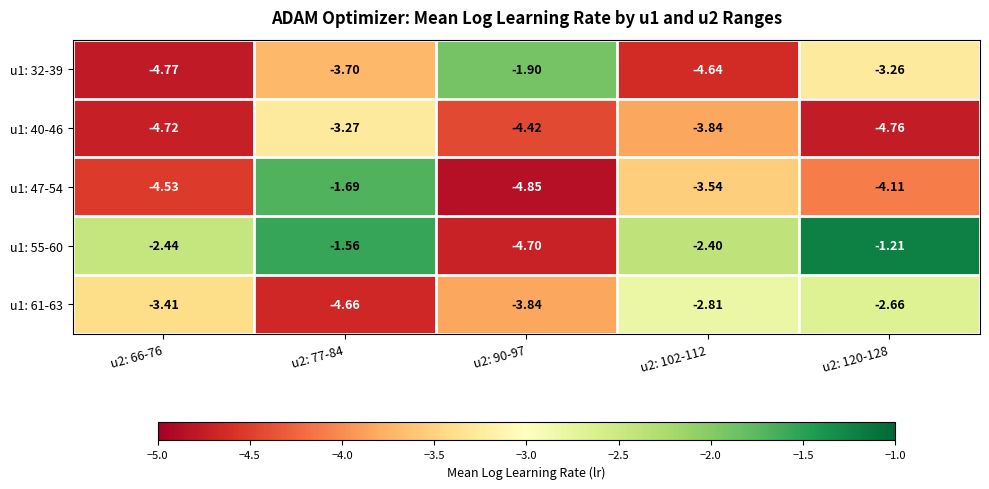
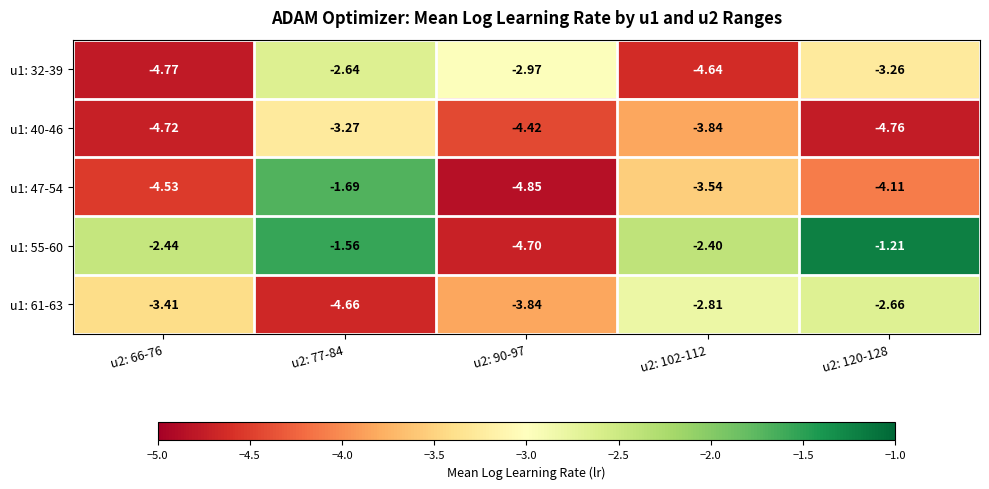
  {
    "u1: 32-39": {
      "u2: 66-76": -4.77,
-     "u2: 77-84": -3.70,
-     "u2: 90-97": -1.90,
+     "u2: 77-84": -2.64,
+     "u2: 90-97": -2.97,
      "u2: 102-112": -4.64,
      "u2: 120-128": -3.26
    },
    "u1: 40-46": {
      "u2: 66-76": -4.72,
      "u2: 77-84": -3.27,
      "u2: 90-97": -4.42,
      "u2: 102-112": -3.84,
      "u2: 120-128": -4.76
    },
    "u1: 47-54": {
      "u2: 66-76": -4.53,
      "u2: 77-84": -1.69,
      "u2: 90-97": -4.85,
      "u2: 102-112": -3.54,
      "u2: 120-128": -4.11
    },
    "u1: 55-60": {
      "u2: 66-76": -2.44,
      "u2: 77-84": -1.56,
      "u2: 90-97": -4.70,
      "u2: 102-112": -2.40,
      "u2: 120-128": -1.21
    },
    "u1: 61-63": {
      "u2: 66-76": -3.41,
      "u2: 77-84": -4.66,
      "u2: 90-97": -3.84,
      "u2: 102-112": -2.81,
      "u2: 120-128": -2.66
    }
  }
